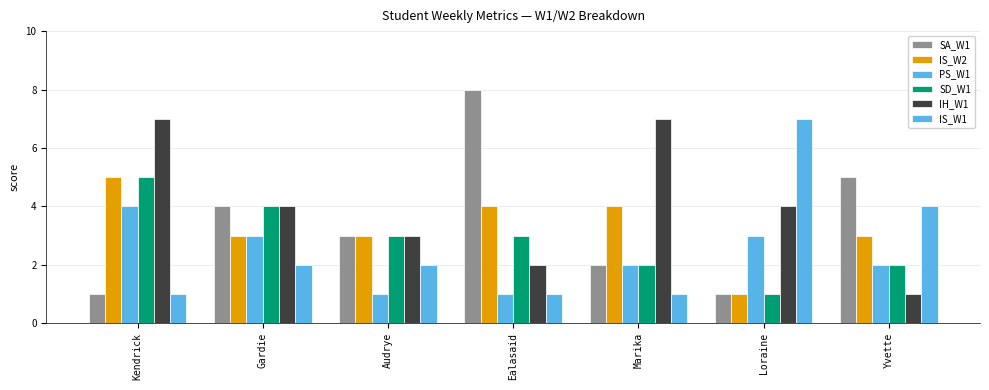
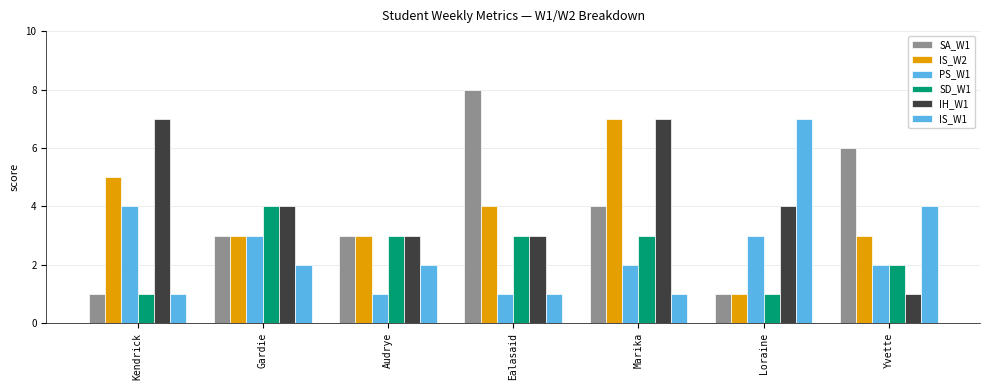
  {
    "SA_W1": {
      "Kendrick": 1,
-     "Gardie": 4,
+     "Gardie": 3,
      "Audrye": 3,
      "Ealasaid": 8,
-     "Marika": 2,
+     "Marika": 4,
      "Loraine": 1,
-     "Yvette": 5
+     "Yvette": 6
    },
    "IS_W2": {
      "Kendrick": 5,
      "Gardie": 3,
      "Audrye": 3,
      "Ealasaid": 4,
-     "Marika": 4,
+     "Marika": 7,
      "Loraine": 1,
      "Yvette": 3
    },
    "SD_W1": {
-     "Kendrick": 5,
+     "Kendrick": 1,
      "Gardie": 4,
      "Audrye": 3,
      "Ealasaid": 3,
-     "Marika": 2,
+     "Marika": 3,
      "Loraine": 1,
      "Yvette": 2
    },
    "IH_W1": {
      "Kendrick": 7,
      "Gardie": 4,
      "Audrye": 3,
-     "Ealasaid": 2,
+     "Ealasaid": 3,
      "Marika": 7,
      "Loraine": 4,
      "Yvette": 1
    }
  }
